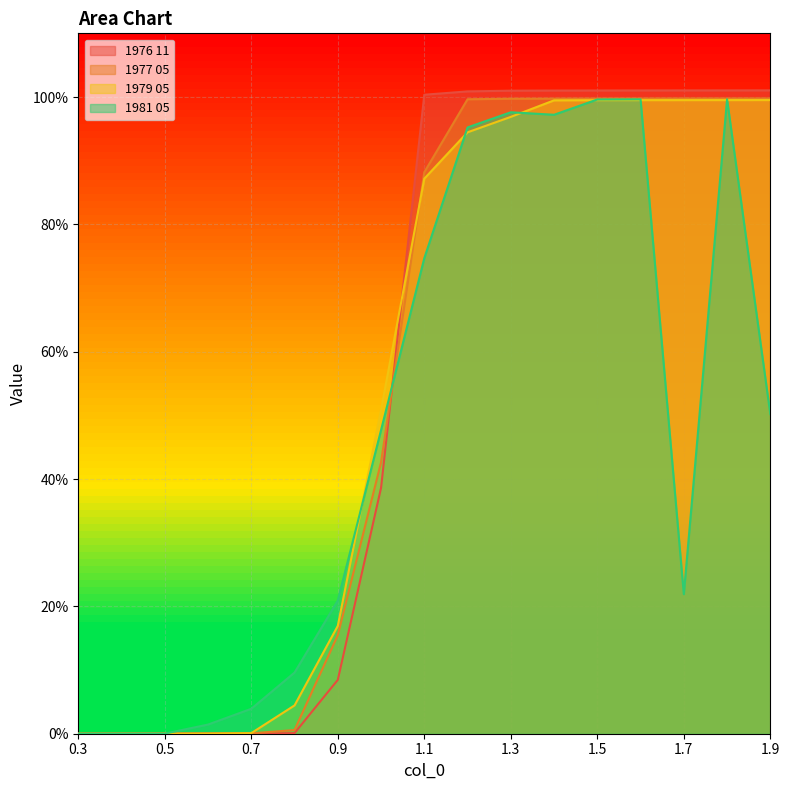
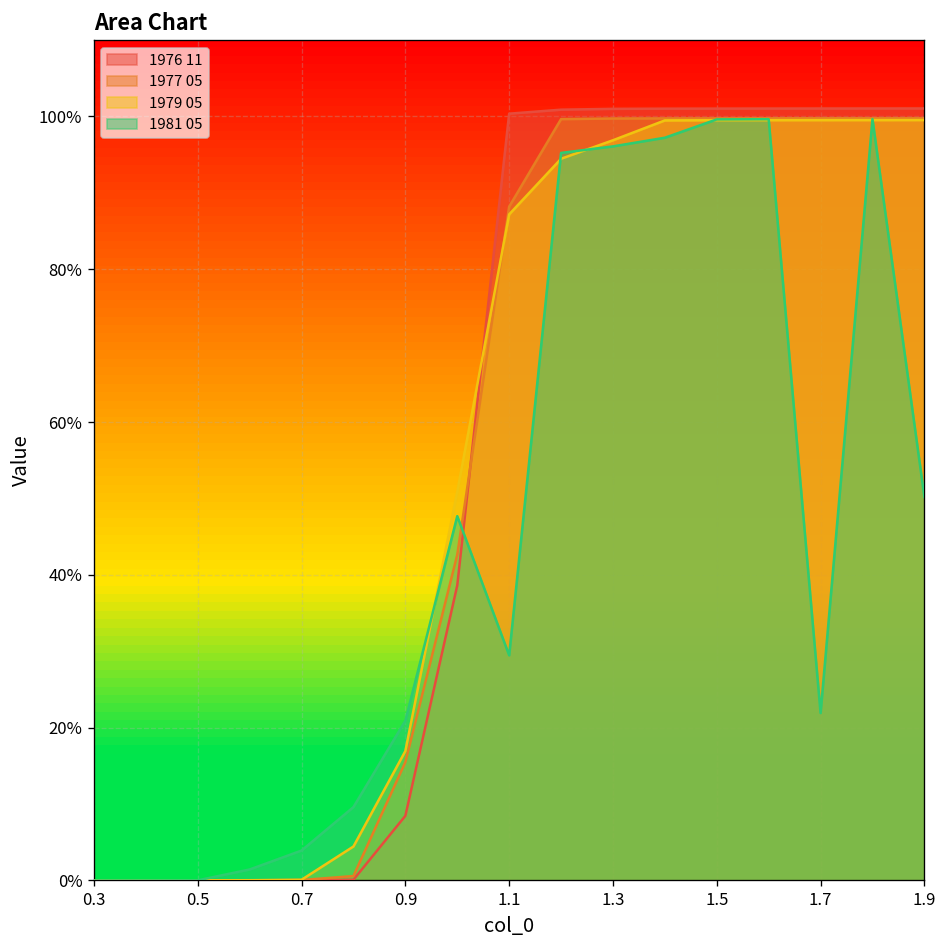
  {
    "1981 05": {
      "0.7": "4%",
      "0.9": "21%",
-     "1.1": "75%",
-     "1.3": "98%",
+     "1.1": "29%",
+     "1.3": "96%",
      "1.7": "22%",
      "1.9": "50%"
    }
  }
